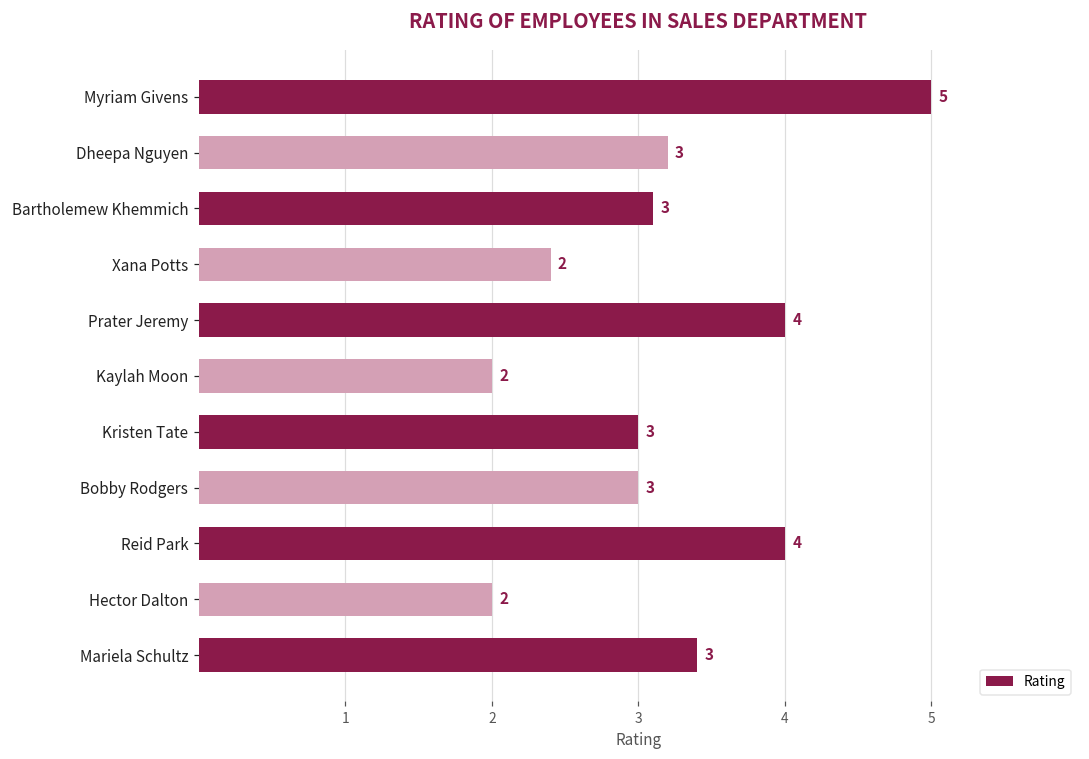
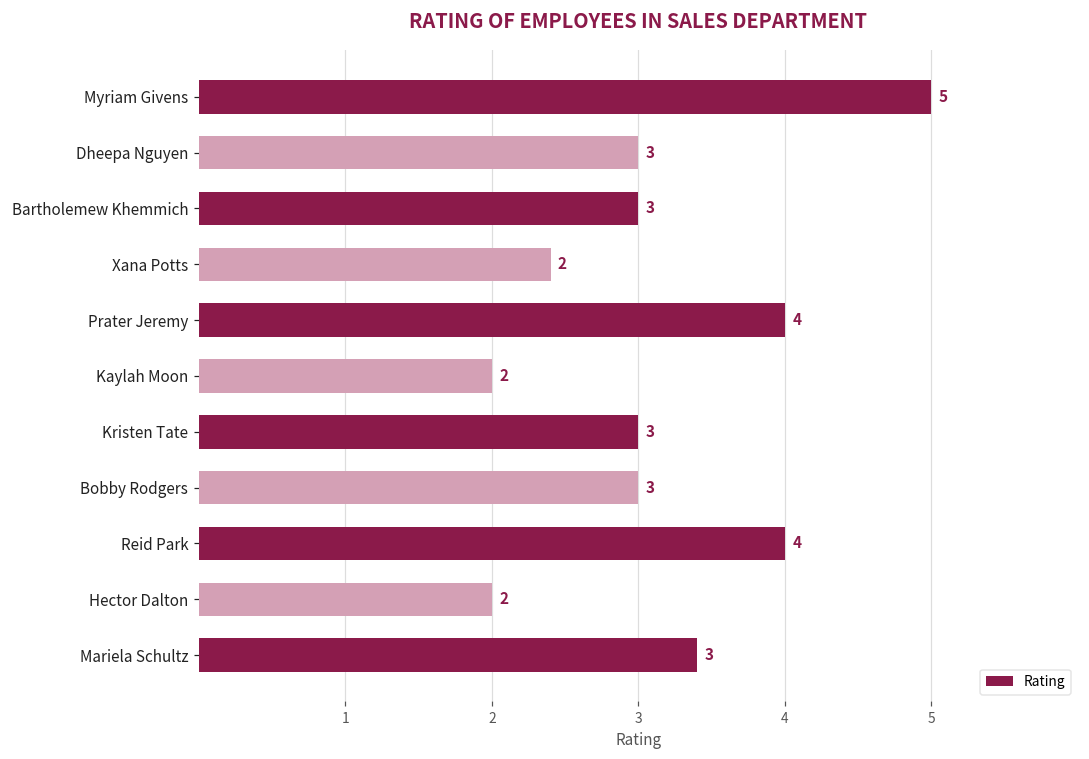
  {
-   "Dheepa Nguyen": 3.2,
-   "Bartholemew Khemmich": 3.1
+   "Dheepa Nguyen": 3.0,
+   "Bartholemew Khemmich": 3.0
  }
